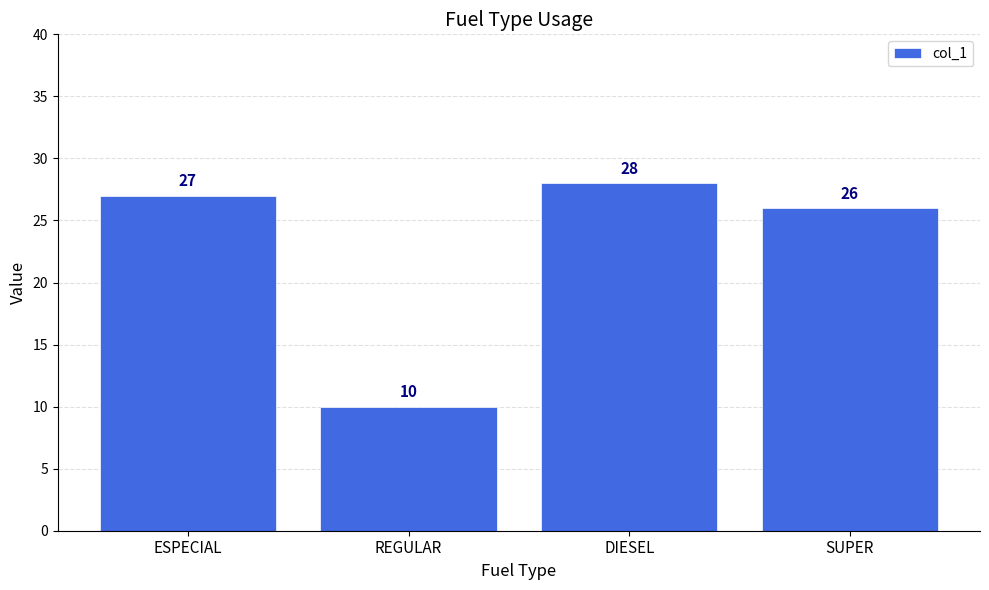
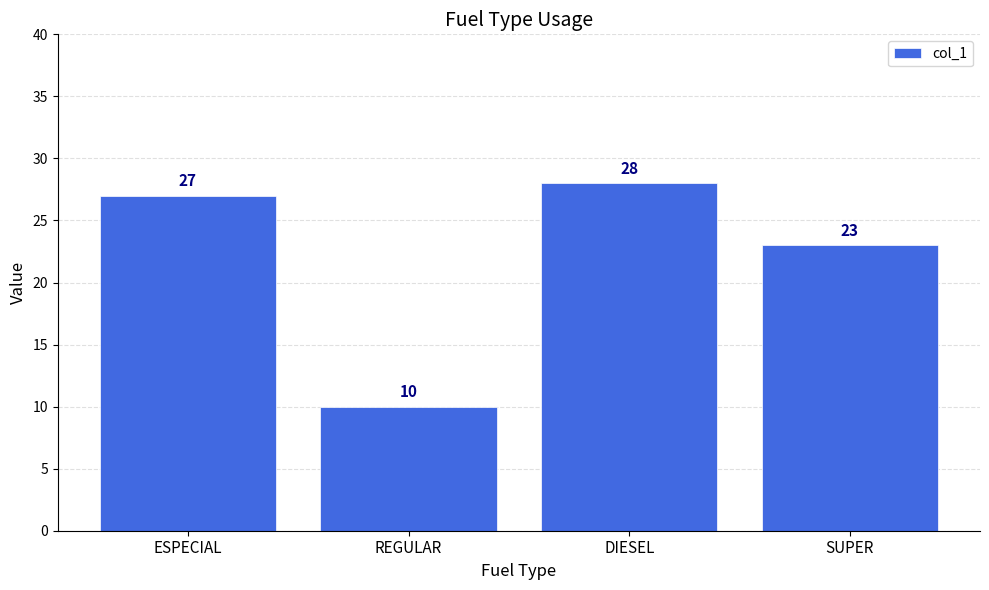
  {
    "ESPECIAL": 27,
    "REGULAR": 10,
    "DIESEL": 28,
-   "SUPER": 26
+   "SUPER": 23
  }
